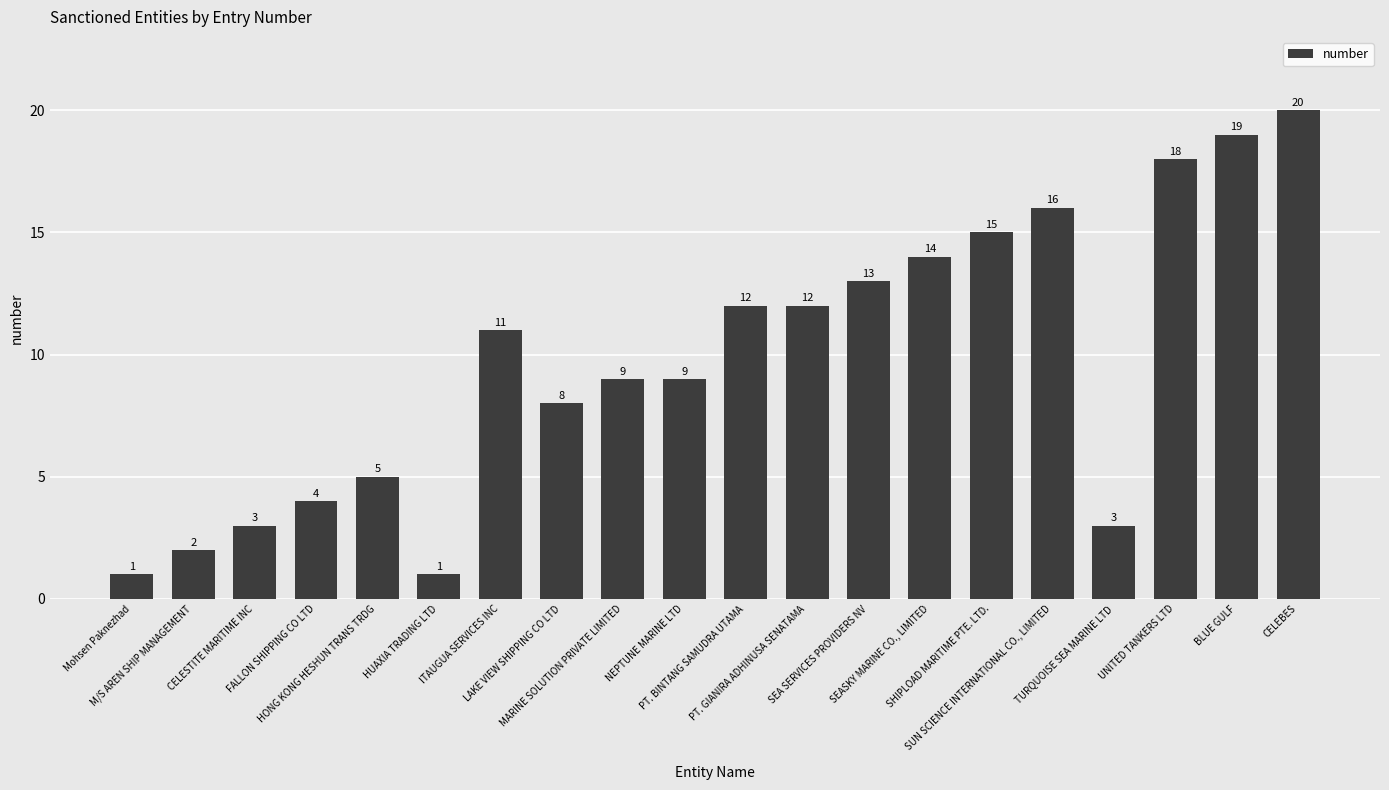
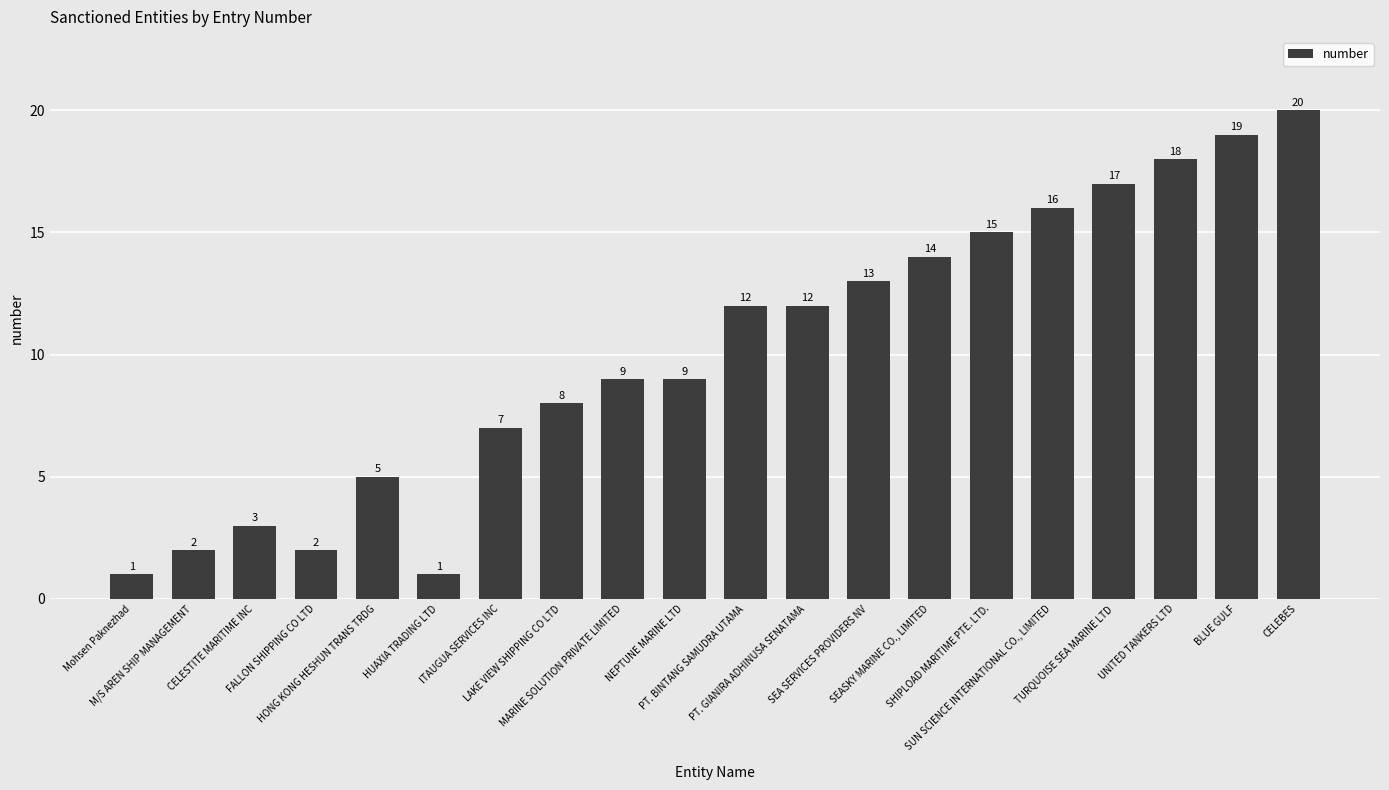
  {
    "Mohsen Paknezhad": 1,
    "M/S AREN SHIP MANAGEMENT": 2,
    "CELESTITE MARITIME INC": 3,
-   "FALLON SHIPPING CO LTD": 4,
+   "FALLON SHIPPING CO LTD": 2,
    "HONG KONG HESHUN TRANS TRDG": 5,
    "HUAXIA TRADING LTD": 1,
-   "ITAUGUA SERVICES INC": 11,
+   "ITAUGUA SERVICES INC": 7,
    "LAKE VIEW SHIPPING CO LTD": 8,
    "MARINE SOLUTION PRIVATE LIMITED": 9,
    "NEPTUNE MARINE LTD": 9,
    "PT. BINTANG SAMUDRA UTAMA": 12,
    "PT. GIANIRA ADHINUSA SENATAMA": 12,
    "SEA SERVICES PROVIDERS NV": 13,
    "SEASKY MARINE CO., LIMITED": 14,
    "SHIPLOAD MARITIME PTE. LTD.": 15,
    "SUN SCIENCE INTERNATIONAL CO., LIMITED": 16,
-   "TURQUOISE SEA MARINE LTD": 3,
+   "TURQUOISE SEA MARINE LTD": 17,
    "UNITED TANKERS LTD": 18,
    "BLUE GULF": 19,
    "CELEBES": 20
  }
